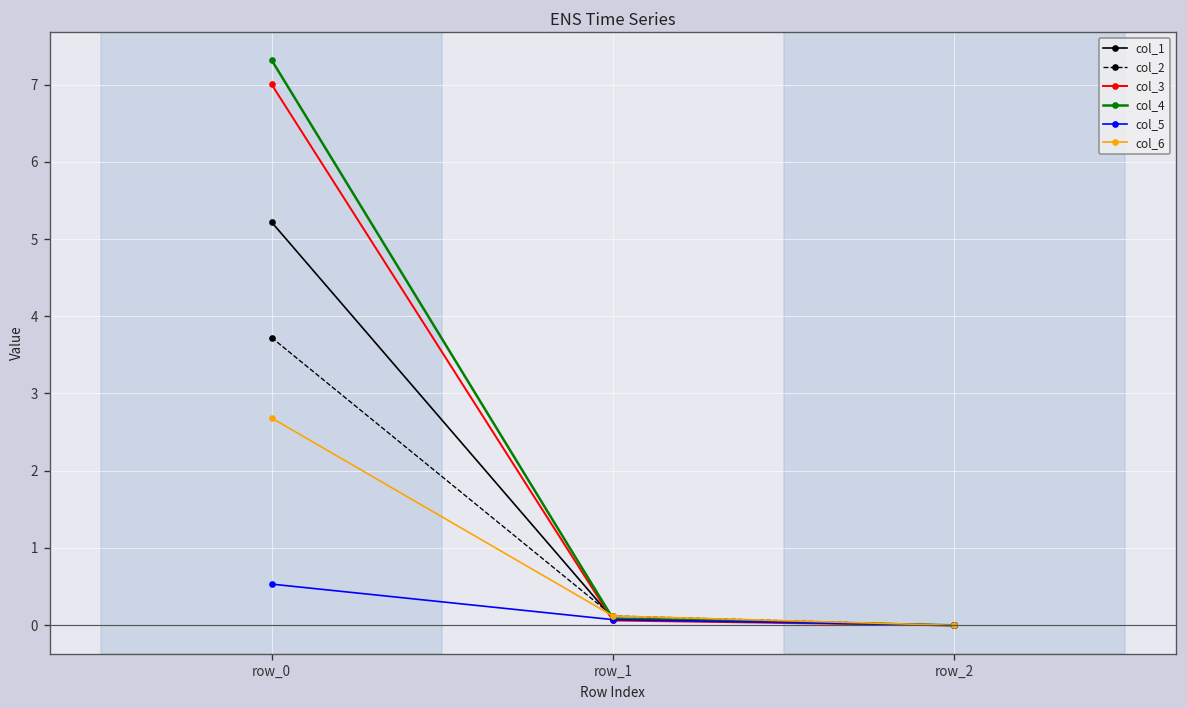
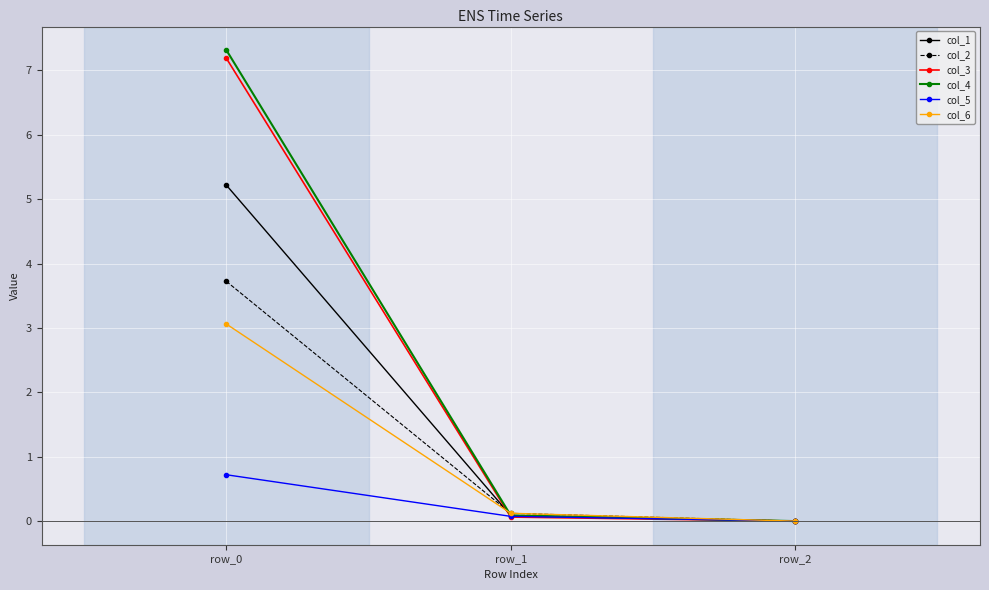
  {
    "col_3": {
-     "row_0": 7.0
+     "row_0": 7.2
    },
    "col_4": {
      "row_0": 7.3
    },
    "col_5": {
-     "row_0": 0.5
+     "row_0": 0.7
    },
    "col_6": {
-     "row_0": 2.7
+     "row_0": 3.1
    }
  }
